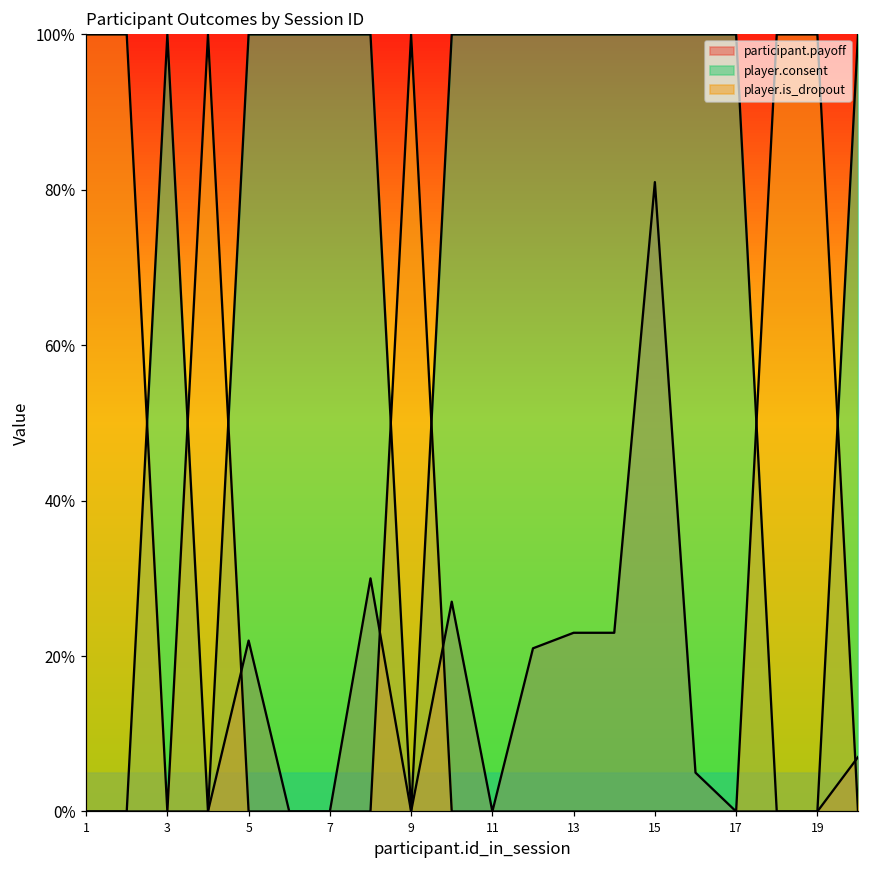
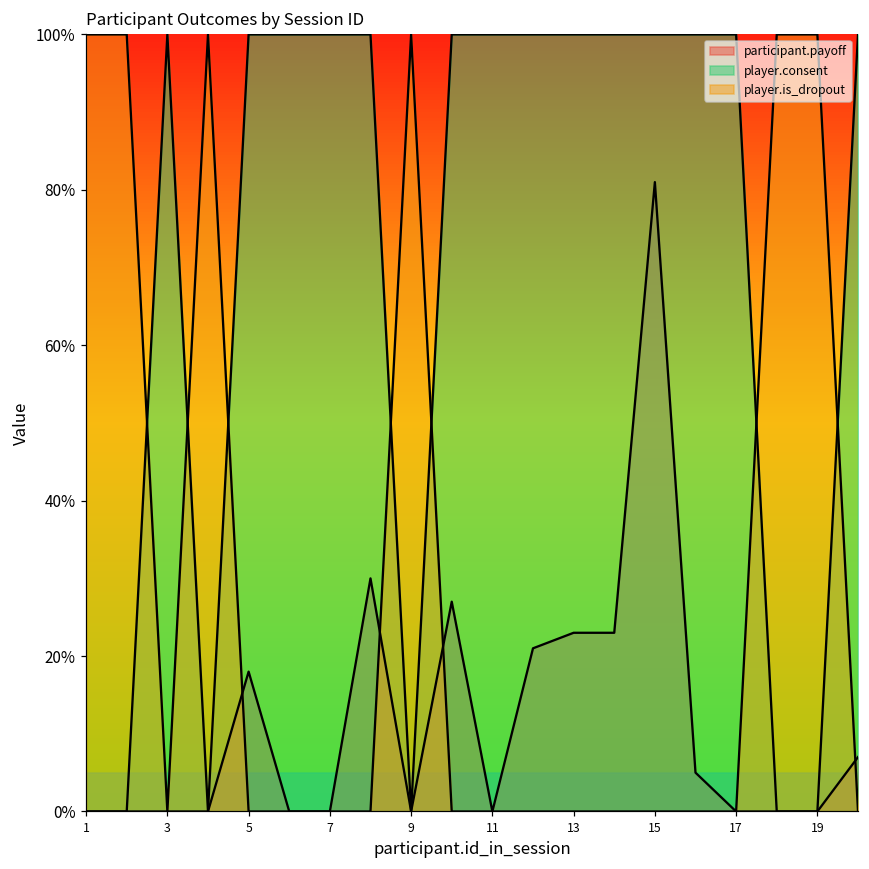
  {
    "participant.payoff": {
-     "5": "22%",
+     "5": "18%",
      "13": "23%",
      "15": "81%"
    },
    "player.consent": {
      "3": "100%",
      "5": "100%",
      "7": "100%",
      "11": "100%",
      "13": "100%",
      "15": "100%",
      "17": "100%"
    },
    "player.is_dropout": {
      "1": "100%",
      "9": "100%",
      "19": "100%"
    }
  }
